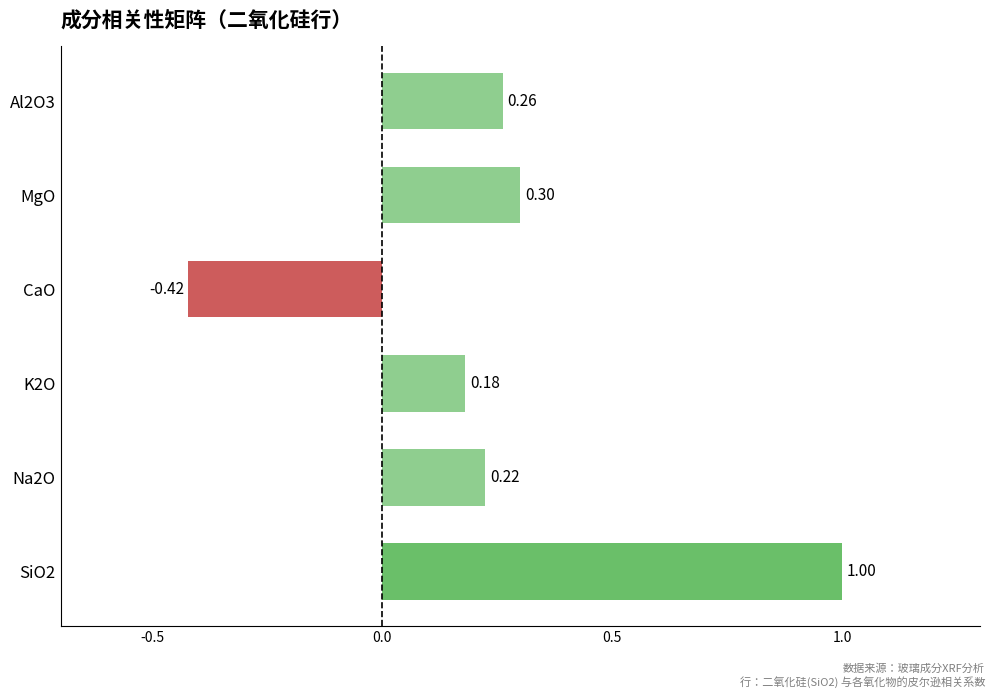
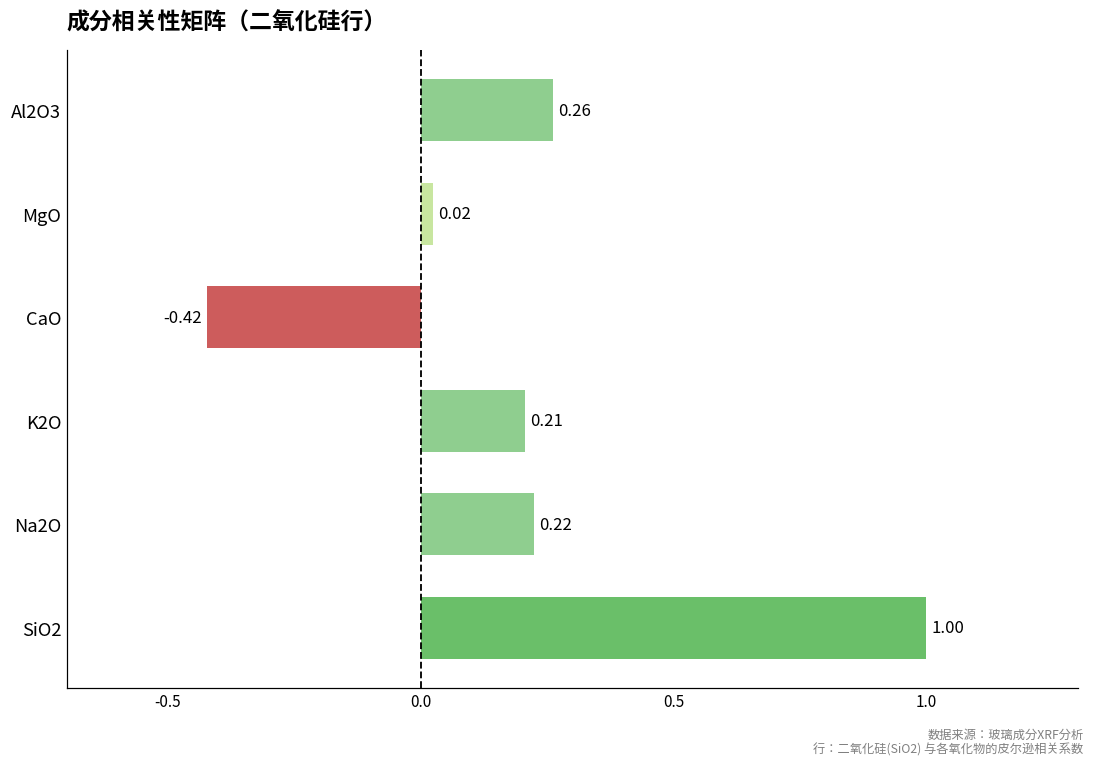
  {
    "Al2O3": 0.26,
-   "MgO": 0.30,
+   "MgO": 0.02,
    "CaO": -0.42,
-   "K2O": 0.18,
+   "K2O": 0.21,
    "Na2O": 0.22,
    "SiO2": 1.00
  }
